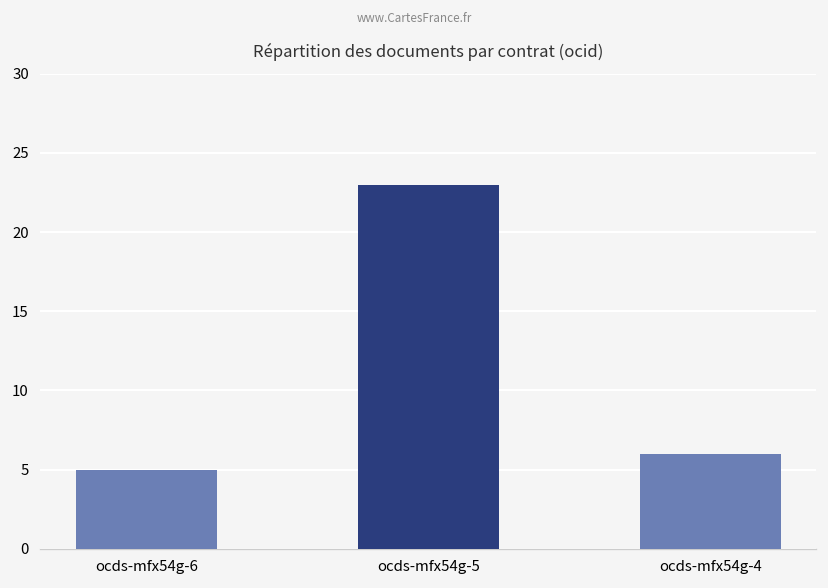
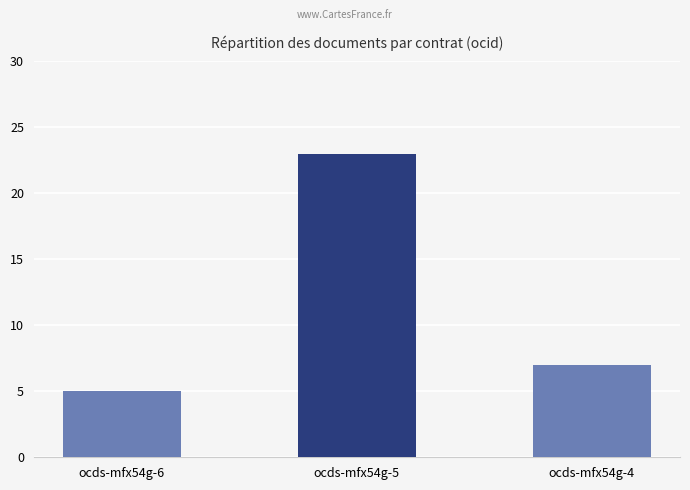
  {
    "ocds-mfx54g-6": 5,
    "ocds-mfx54g-5": 23,
-   "ocds-mfx54g-4": 6
+   "ocds-mfx54g-4": 7
  }
